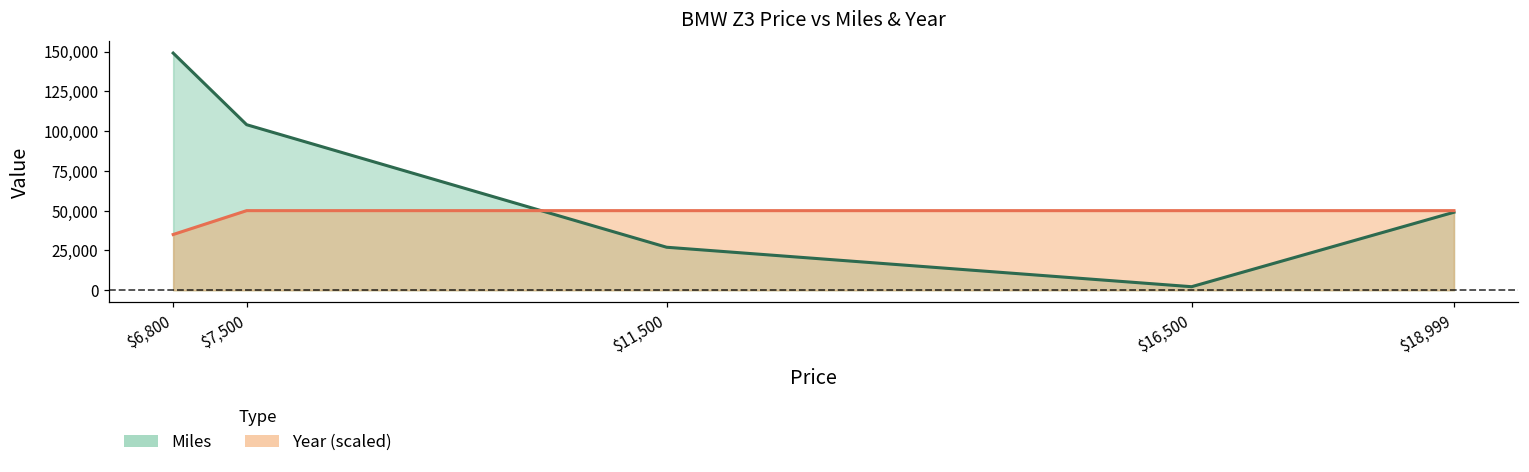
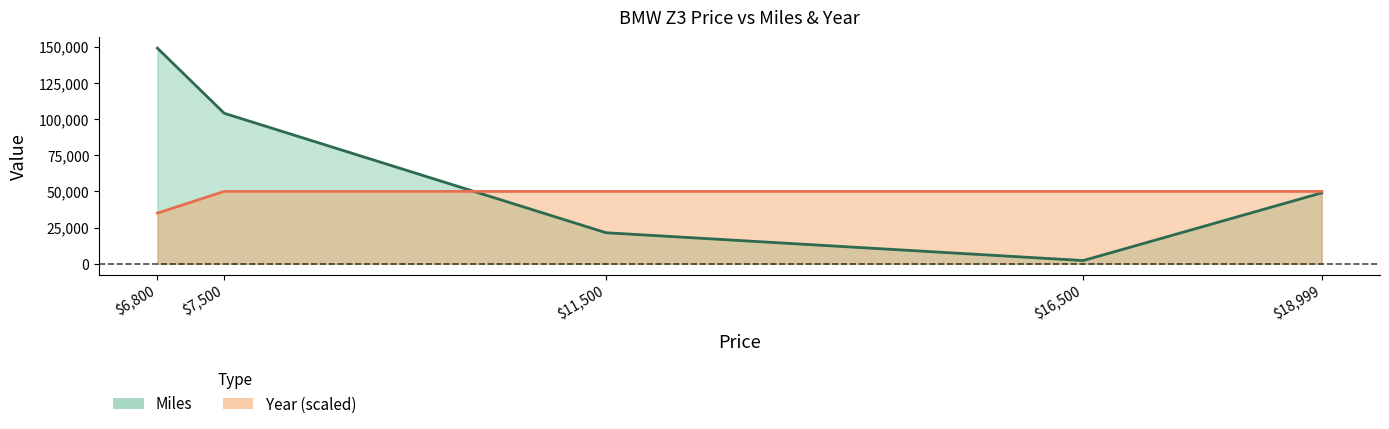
  {
    "Miles": {
      "$6,800": "149,000",
      "$7,500": "104,000",
-     "$11,500": "27,000",
+     "$11,500": "21,000",
      "$16,500": "2,000"
    },
    "Year (scaled)": {
      "$6,800": "35,000",
      "$7,500": "50,000",
      "$11,500": "50,000",
      "$16,500": "50,000"
    }
  }
